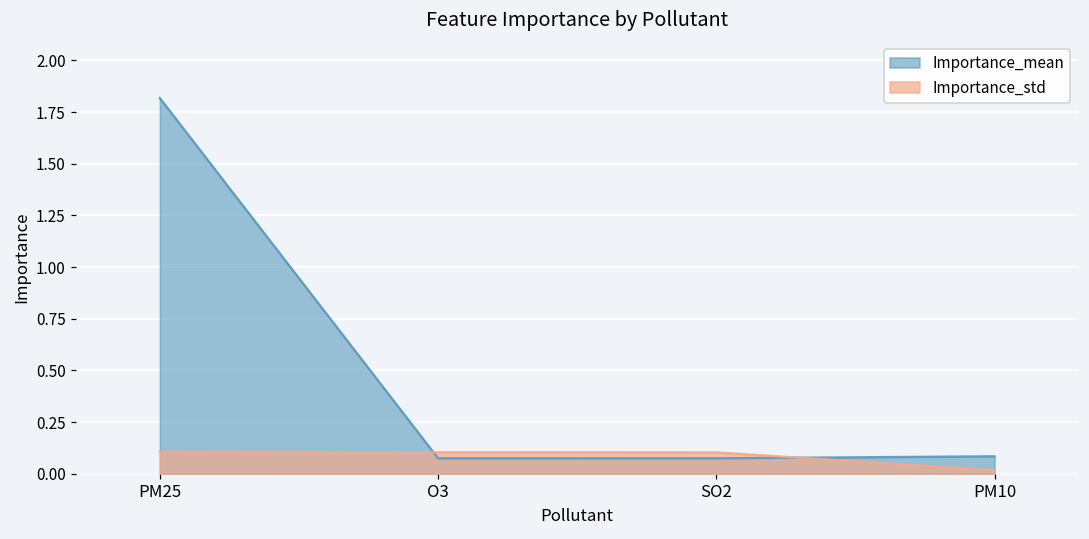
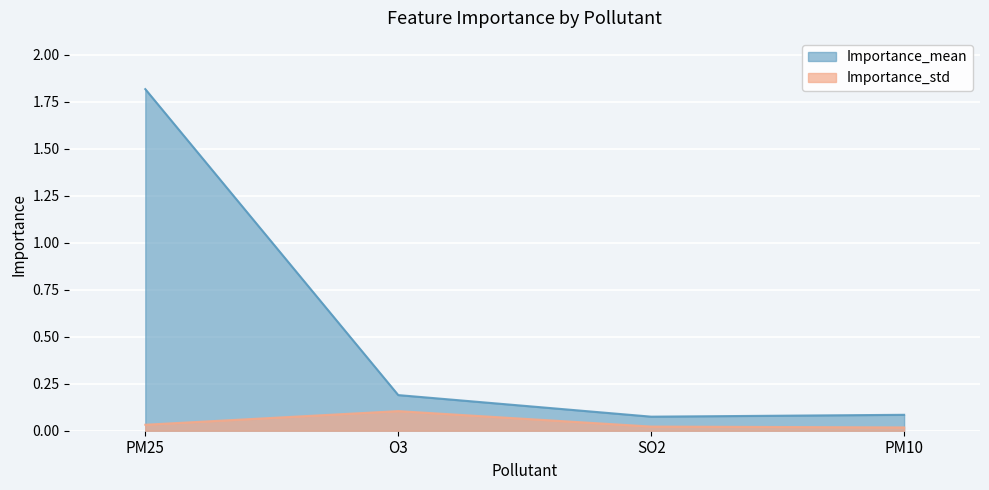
  {
    "Importance_mean": {
      "PM25": 1.82,
-     "O3": 0.08,
+     "O3": 0.19,
      "SO2": 0.07,
      "PM10": 0.08
    },
    "Importance_std": {
-     "PM25": 0.11,
+     "PM25": 0.03,
      "O3": 0.10,
-     "SO2": 0.10,
+     "SO2": 0.02,
      "PM10": 0.02
    }
  }
